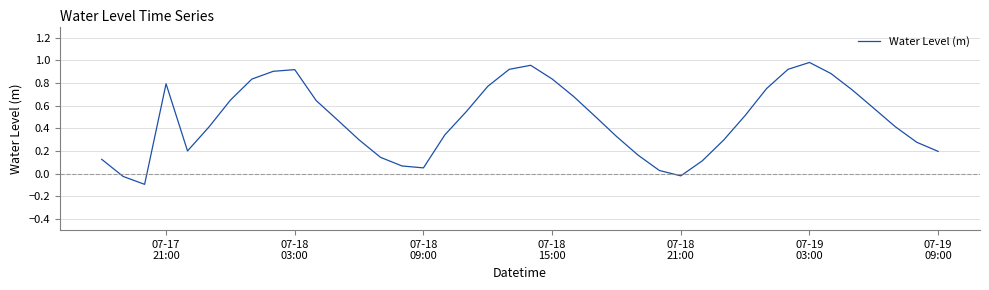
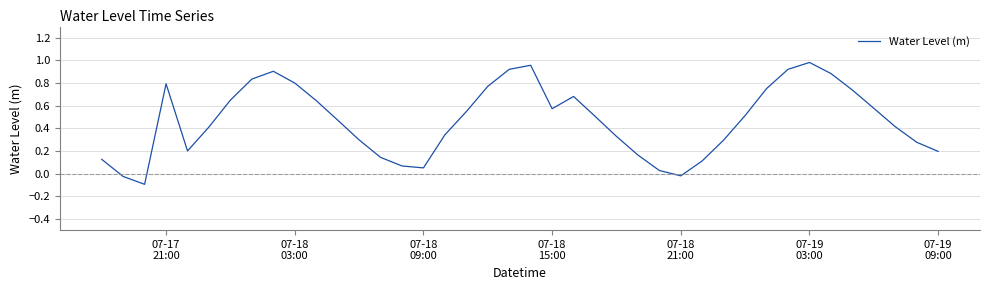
  {
    "07-17 21:00": 0.79,
-   "07-18 03:00": 0.92,
+   "07-18 03:00": 0.80,
    "07-18 09:00": 0.05,
-   "07-18 15:00": 0.84,
+   "07-18 15:00": 0.57,
    "07-18 21:00": -0.02,
    "07-19 03:00": 0.98,
    "07-19 09:00": 0.20
  }
